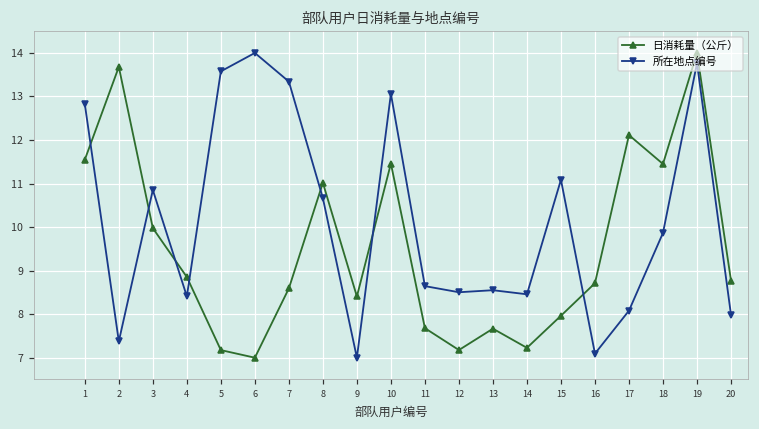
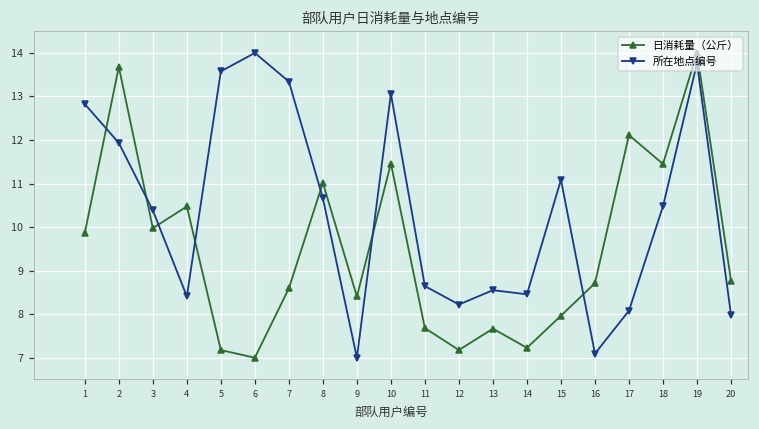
  {
    "日消耗量（公斤）": {
-     "1": 11.5,
+     "1": 9.9,
      "2": 13.7,
      "3": 10.0,
-     "4": 8.9,
+     "4": 10.5,
      "5": 7.2,
      "6": 7.0,
      "7": 8.6,
      "8": 11.0,
      "9": 8.4,
      "10": 11.5,
      "11": 7.7,
      "12": 7.2,
      "13": 7.7,
      "14": 7.2,
      "15": 8.0,
      "16": 8.7,
      "17": 12.1,
      "18": 11.4,
      "20": 8.8
    },
    "所在地点编号": {
      "1": 12.8,
-     "2": 7.4,
-     "3": 10.9,
+     "2": 11.9,
+     "3": 10.4,
      "4": 8.4,
      "5": 13.6,
      "6": 14.0,
      "7": 13.3,
      "8": 10.7,
      "9": 7.0,
      "10": 13.1,
      "11": 8.6,
-     "12": 8.5,
+     "12": 8.2,
      "13": 8.6,
      "14": 8.5,
      "15": 11.1,
      "16": 7.1,
      "17": 8.1,
-     "18": 9.9,
+     "18": 10.5,
      "20": 8.0
    }
  }
